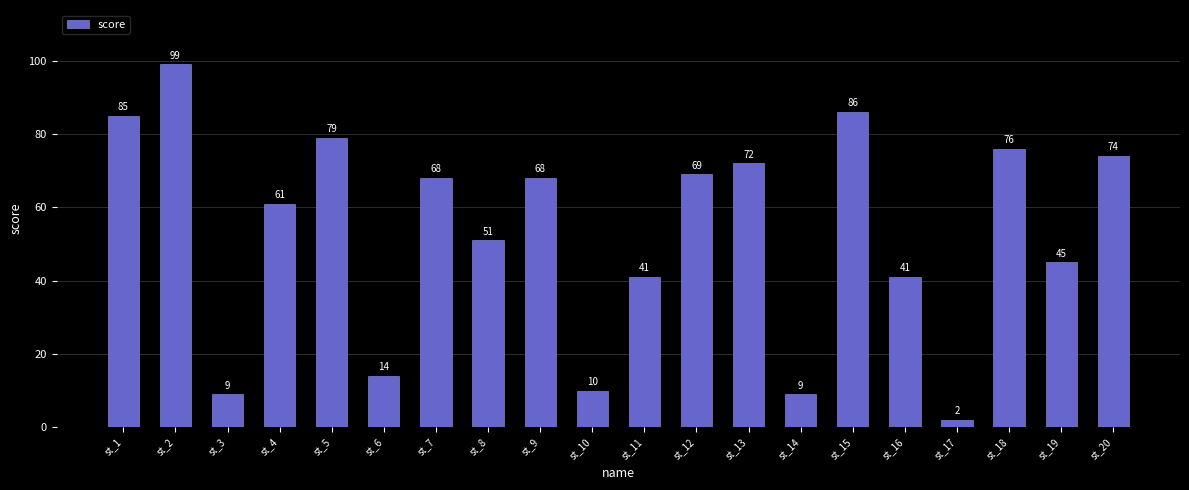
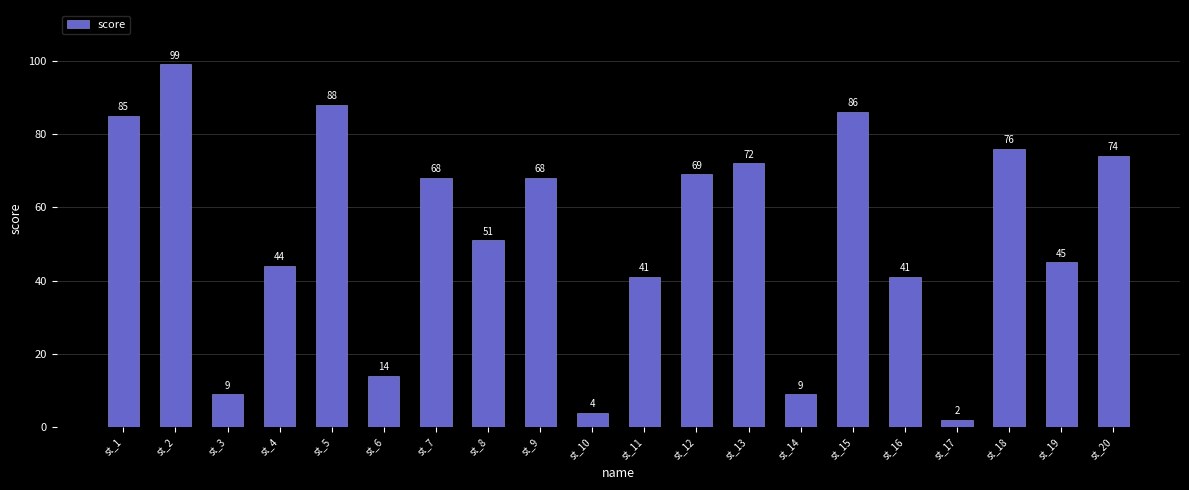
  {
    "st_1": 85,
    "st_2": 99,
    "st_3": 9,
-   "st_4": 61,
-   "st_5": 79,
+   "st_4": 44,
+   "st_5": 88,
    "st_6": 14,
    "st_7": 68,
    "st_8": 51,
    "st_9": 68,
-   "st_10": 10,
+   "st_10": 4,
    "st_11": 41,
    "st_12": 69,
    "st_13": 72,
    "st_14": 9,
    "st_15": 86,
    "st_16": 41,
    "st_17": 2,
    "st_18": 76,
    "st_19": 45,
    "st_20": 74
  }
